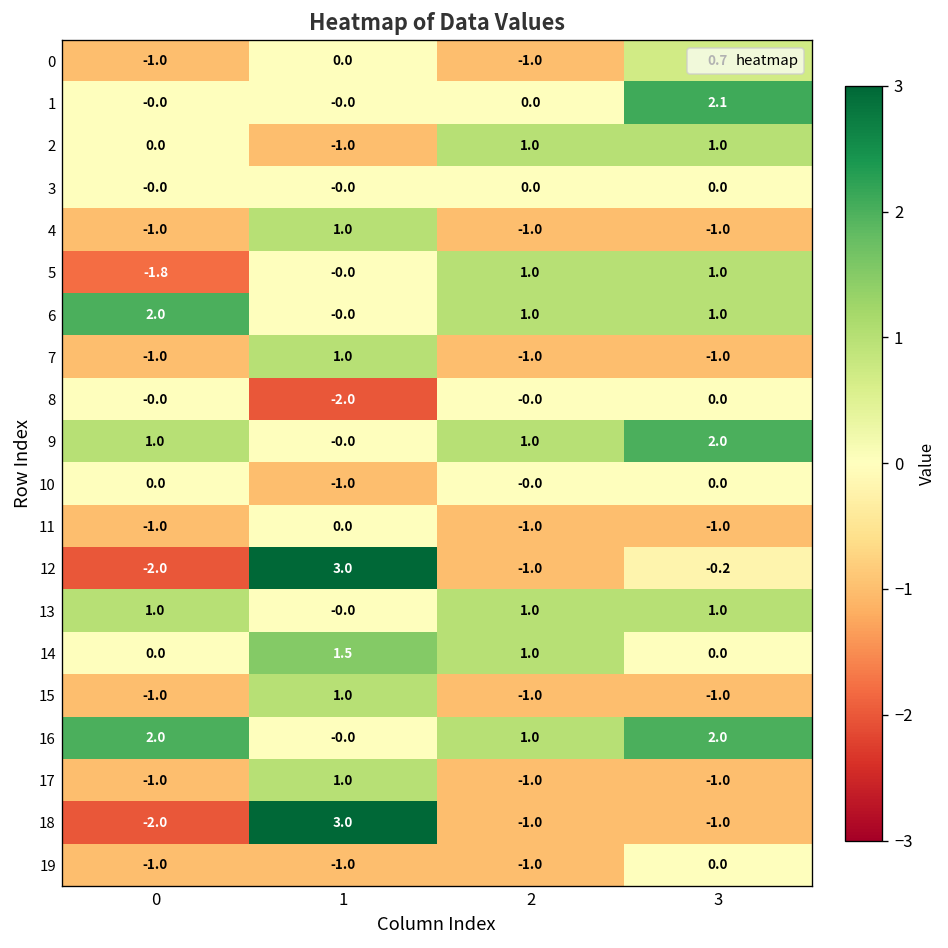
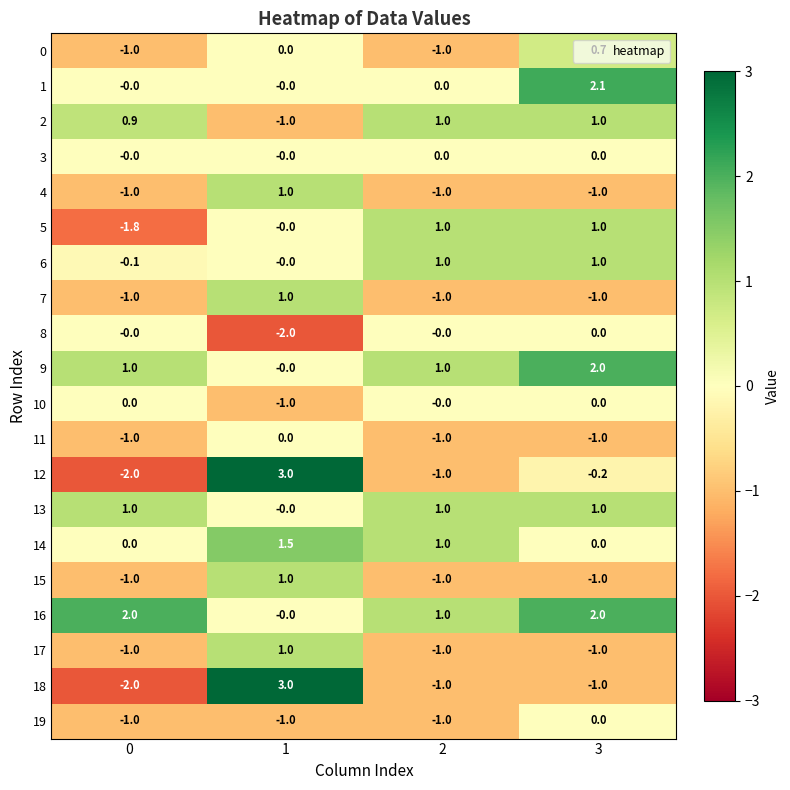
  {
    "0": {
      "0": -1.0,
      "1": 0.0,
      "2": -1.0
    },
    "1": {
      "0": -0.0,
      "1": -0.0,
      "2": 0.0,
      "3": 2.1
    },
    "2": {
-     "0": 0.0,
+     "0": 0.9,
      "1": -1.0,
      "2": 1.0,
      "3": 1.0
    },
    "3": {
      "0": -0.0,
      "1": -0.0,
      "2": 0.0,
      "3": 0.0
    },
    "4": {
      "0": -1.0,
      "1": 1.0,
      "2": -1.0,
      "3": -1.0
    },
    "5": {
      "0": -1.8,
      "1": -0.0,
      "2": 1.0,
      "3": 1.0
    },
    "6": {
-     "0": 2.0,
+     "0": -0.1,
      "1": -0.0,
      "2": 1.0,
      "3": 1.0
    },
    "7": {
      "0": -1.0,
      "1": 1.0,
      "2": -1.0,
      "3": -1.0
    },
    "8": {
      "0": -0.0,
      "1": -2.0,
      "2": -0.0,
      "3": 0.0
    },
    "9": {
      "0": 1.0,
      "1": -0.0,
      "2": 1.0,
      "3": 2.0
    },
    "10": {
      "0": 0.0,
      "1": -1.0,
      "2": -0.0,
      "3": 0.0
    },
    "11": {
      "0": -1.0,
      "1": 0.0,
      "2": -1.0,
      "3": -1.0
    },
    "12": {
      "0": -2.0,
      "1": 3.0,
      "2": -1.0,
      "3": -0.2
    },
    "13": {
      "0": 1.0,
      "1": -0.0,
      "2": 1.0,
      "3": 1.0
    },
    "14": {
      "0": 0.0,
      "1": 1.5,
      "2": 1.0,
      "3": 0.0
    },
    "15": {
      "0": -1.0,
      "1": 1.0,
      "2": -1.0,
      "3": -1.0
    },
    "16": {
      "0": 2.0,
      "1": -0.0,
      "2": 1.0,
      "3": 2.0
    },
    "17": {
      "0": -1.0,
      "1": 1.0,
      "2": -1.0,
      "3": -1.0
    },
    "18": {
      "0": -2.0,
      "1": 3.0,
      "2": -1.0,
      "3": -1.0
    },
    "19": {
      "0": -1.0,
      "1": -1.0,
      "2": -1.0,
      "3": 0.0
    }
  }
